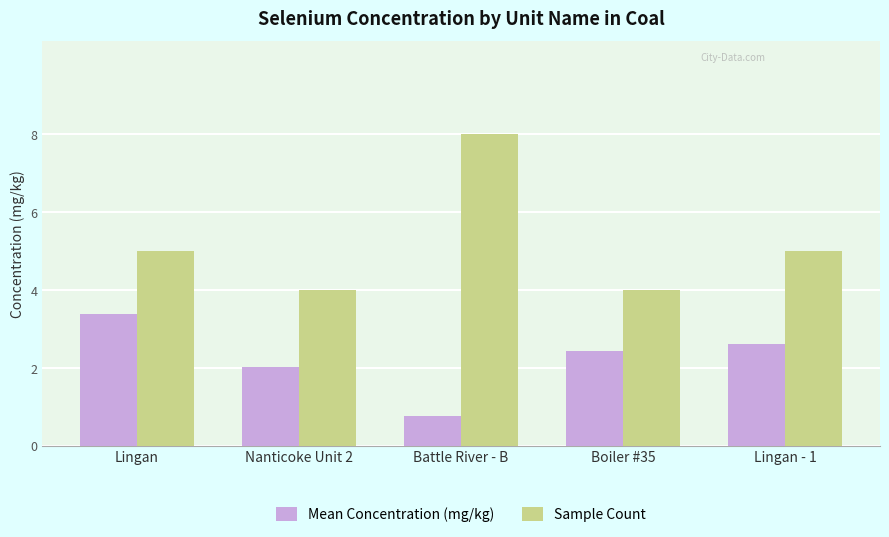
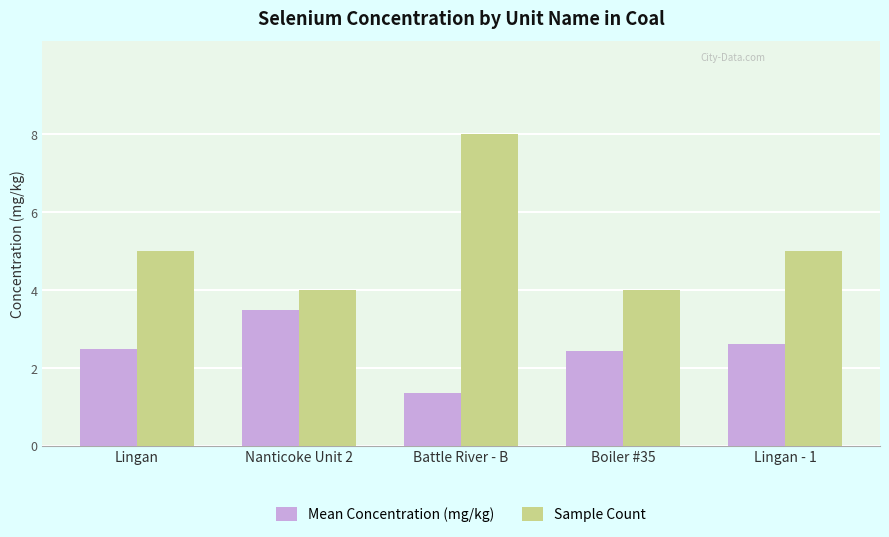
  {
    "Mean Concentration (mg/kg)": {
-     "Lingan": 3.4,
-     "Nanticoke Unit 2": 2.0,
-     "Battle River - B": 0.8,
+     "Lingan": 2.5,
+     "Nanticoke Unit 2": 3.5,
+     "Battle River - B": 1.4,
      "Boiler #35": 2.4,
      "Lingan - 1": 2.6
    },
    "Sample Count": {
      "Lingan": 5.0,
      "Nanticoke Unit 2": 4.0,
      "Battle River - B": 8.0,
      "Boiler #35": 4.0,
      "Lingan - 1": 5.0
    }
  }
